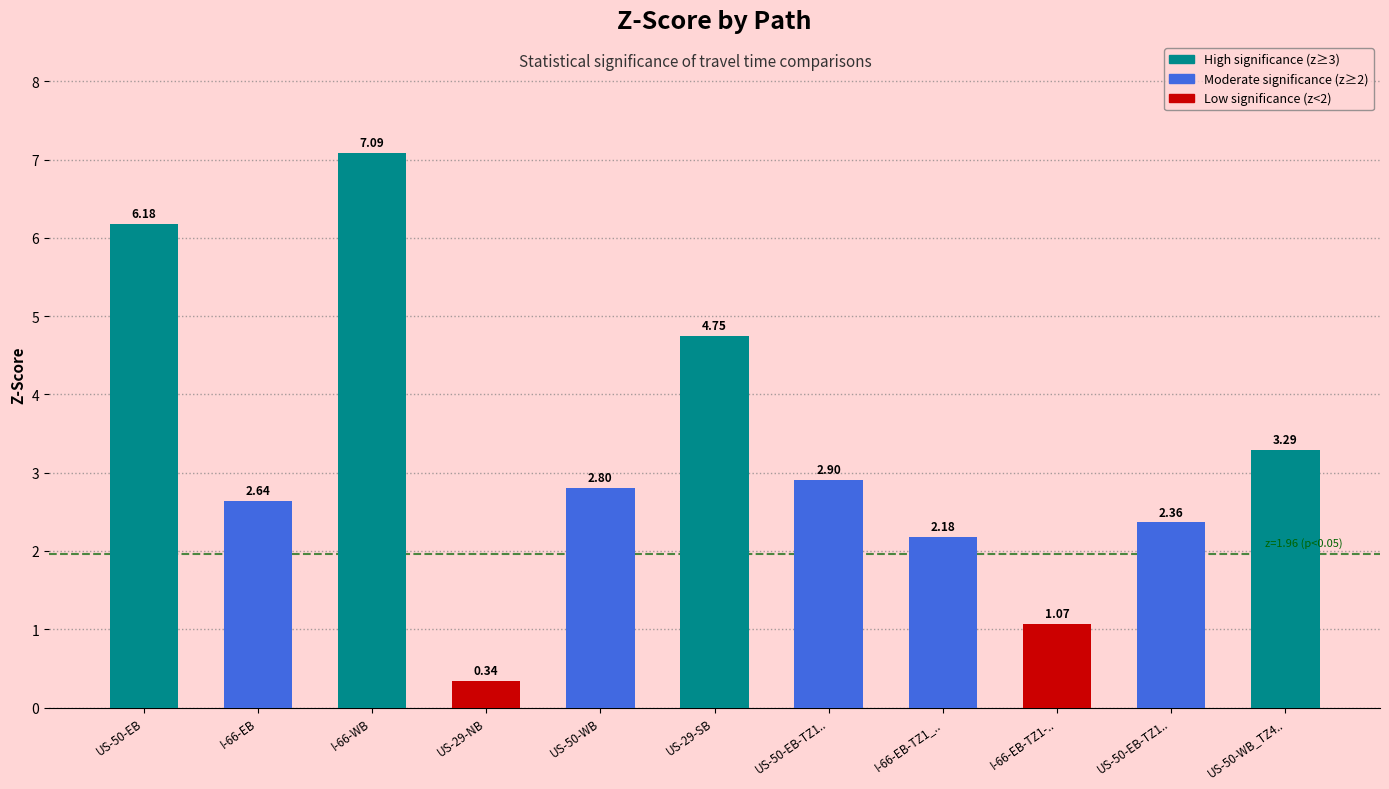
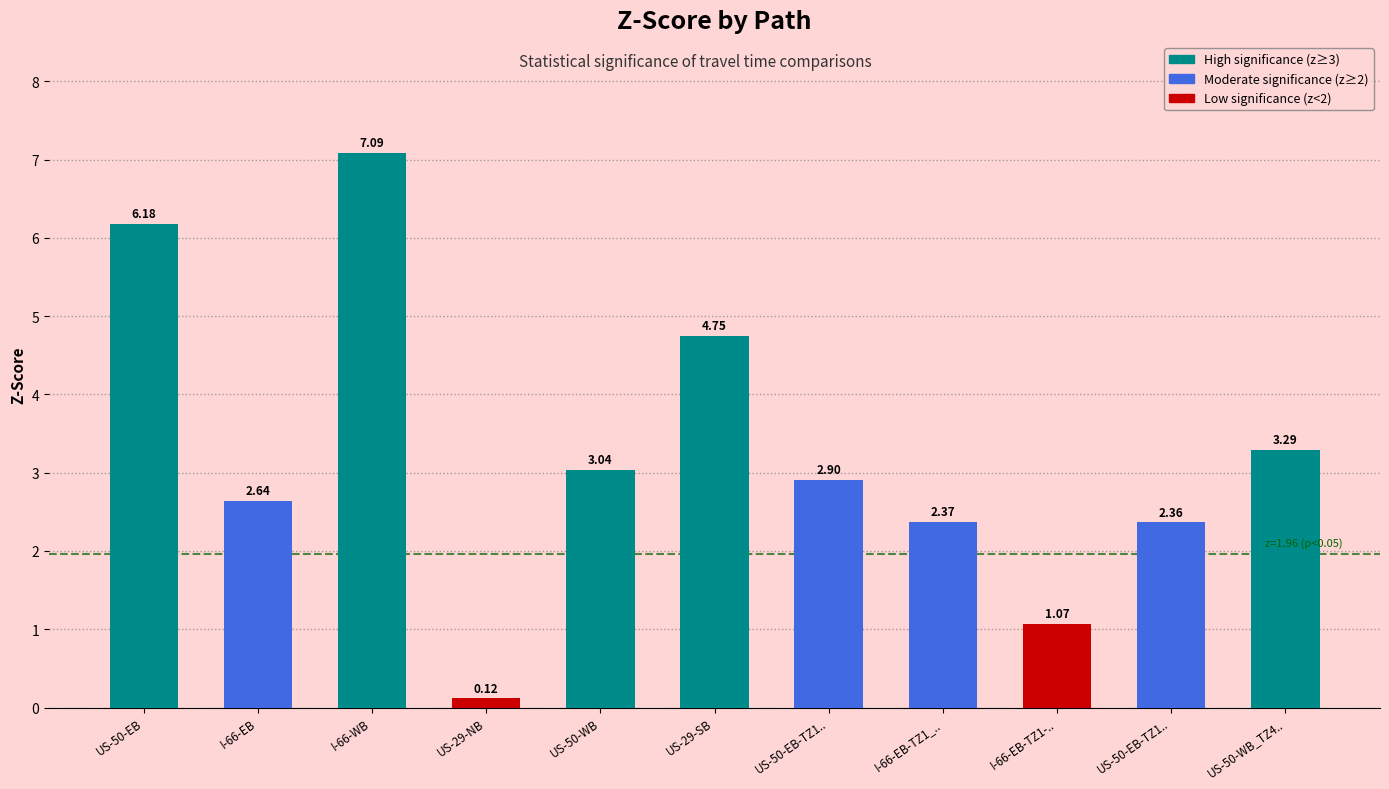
  {
    "US-50-EB": 6.18,
    "I-66-EB": 2.64,
    "I-66-WB": 7.09,
-   "US-29-NB": 0.34,
-   "US-50-WB": 2.80,
+   "US-29-NB": 0.12,
+   "US-50-WB": 3.04,
    "US-29-SB": 4.75,
-   "I-66-EB-TZ1_..": 2.18,
+   "I-66-EB-TZ1_..": 2.37,
    "I-66-EB-TZ1-..": 1.07,
    "US-50-WB_TZ4..": 3.29
  }
